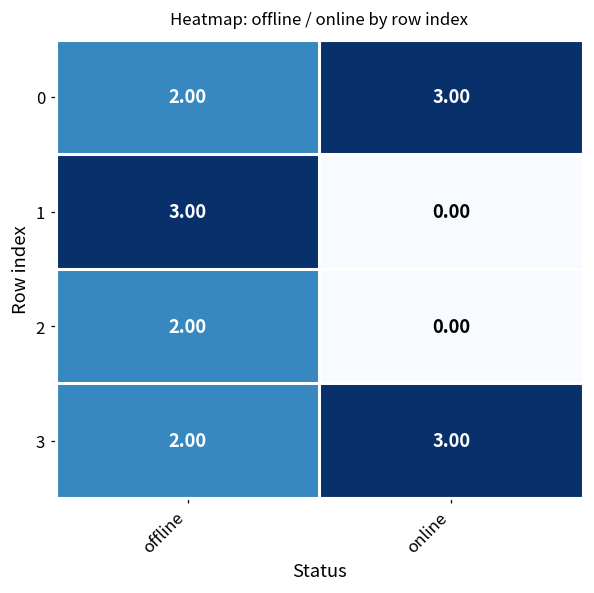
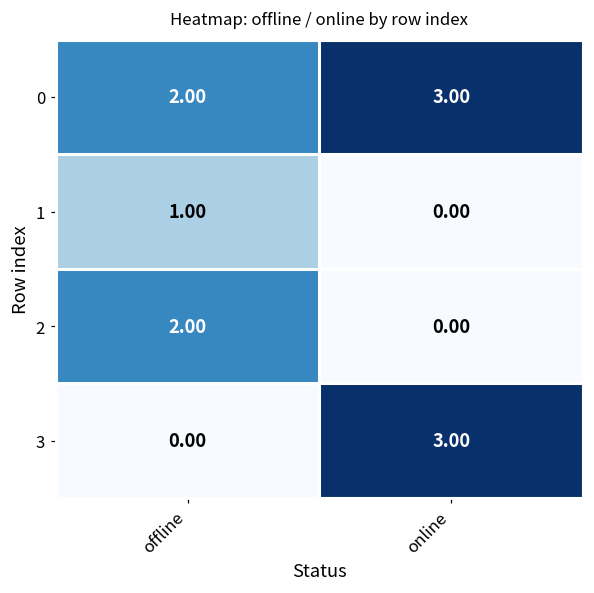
  {
    "0": {
      "offline": 2.00,
      "online": 3.00
    },
    "1": {
-     "offline": 3.00,
+     "offline": 1.00,
      "online": 0.00
    },
    "2": {
      "offline": 2.00,
      "online": 0.00
    },
    "3": {
-     "offline": 2.00,
+     "offline": 0.00,
      "online": 3.00
    }
  }
